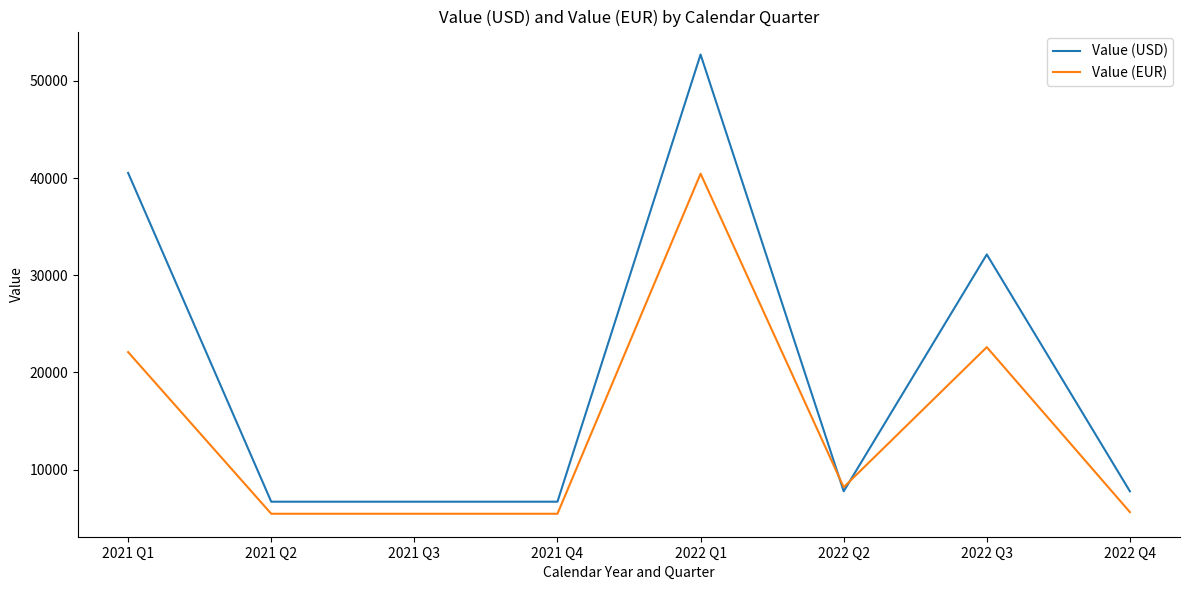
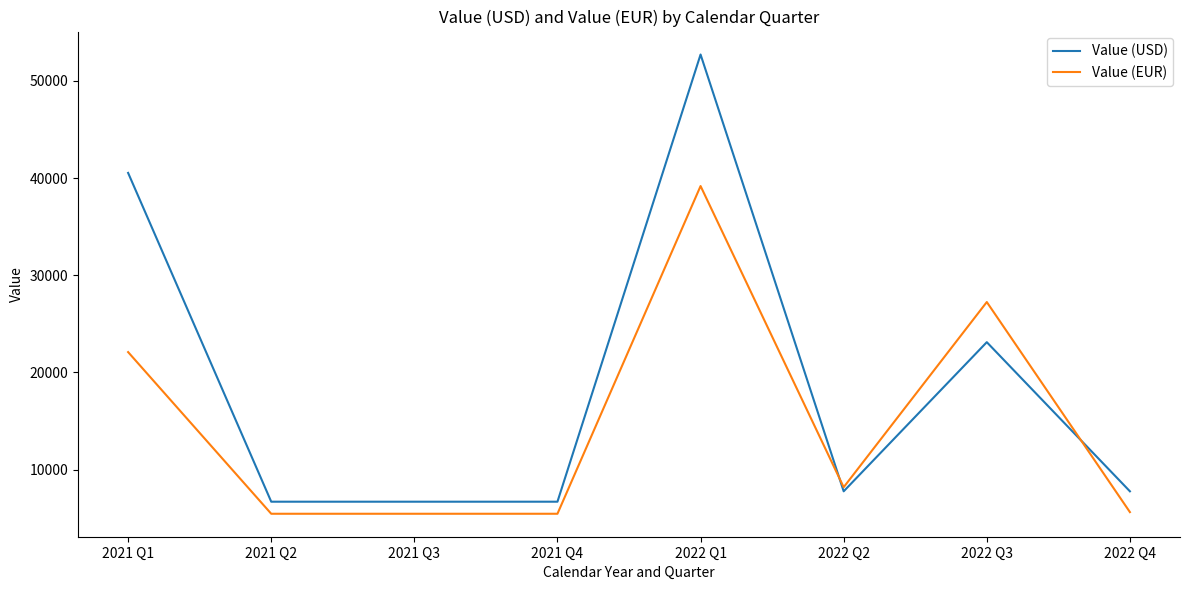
  {
    "Value (USD)": {
      "2021 Q1": 41000,
      "2021 Q2": 7000,
      "2021 Q3": 7000,
      "2021 Q4": 7000,
      "2022 Q1": 53000,
      "2022 Q2": 8000,
-     "2022 Q3": 32000,
+     "2022 Q3": 23000,
      "2022 Q4": 8000
    },
    "Value (EUR)": {
      "2021 Q1": 22000,
      "2021 Q2": 5000,
      "2021 Q3": 5000,
      "2021 Q4": 5000,
-     "2022 Q1": 40000,
+     "2022 Q1": 39000,
      "2022 Q2": 8000,
-     "2022 Q3": 23000,
+     "2022 Q3": 27000,
      "2022 Q4": 6000
    }
  }
